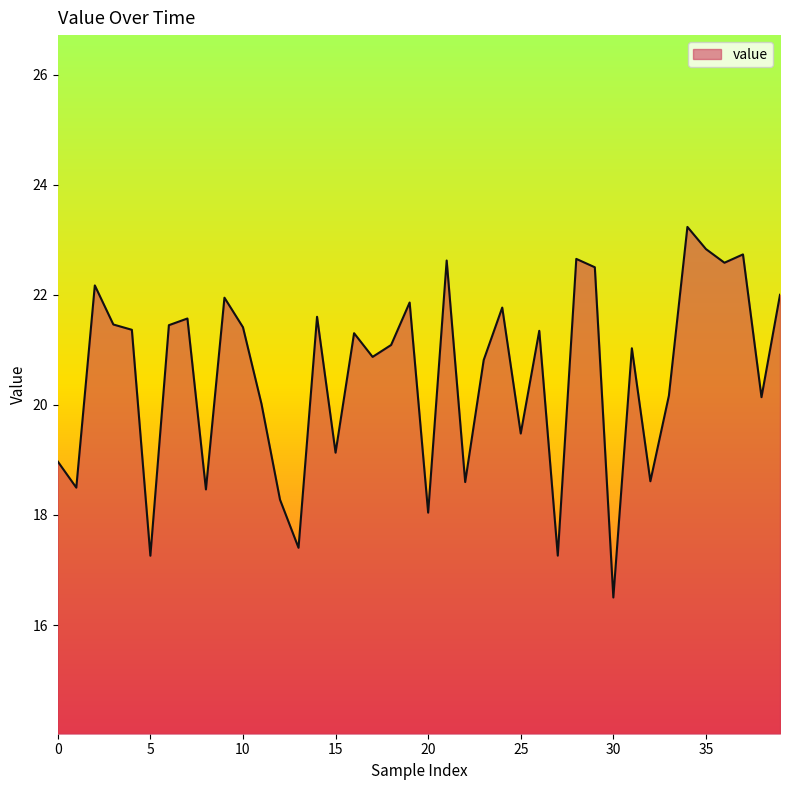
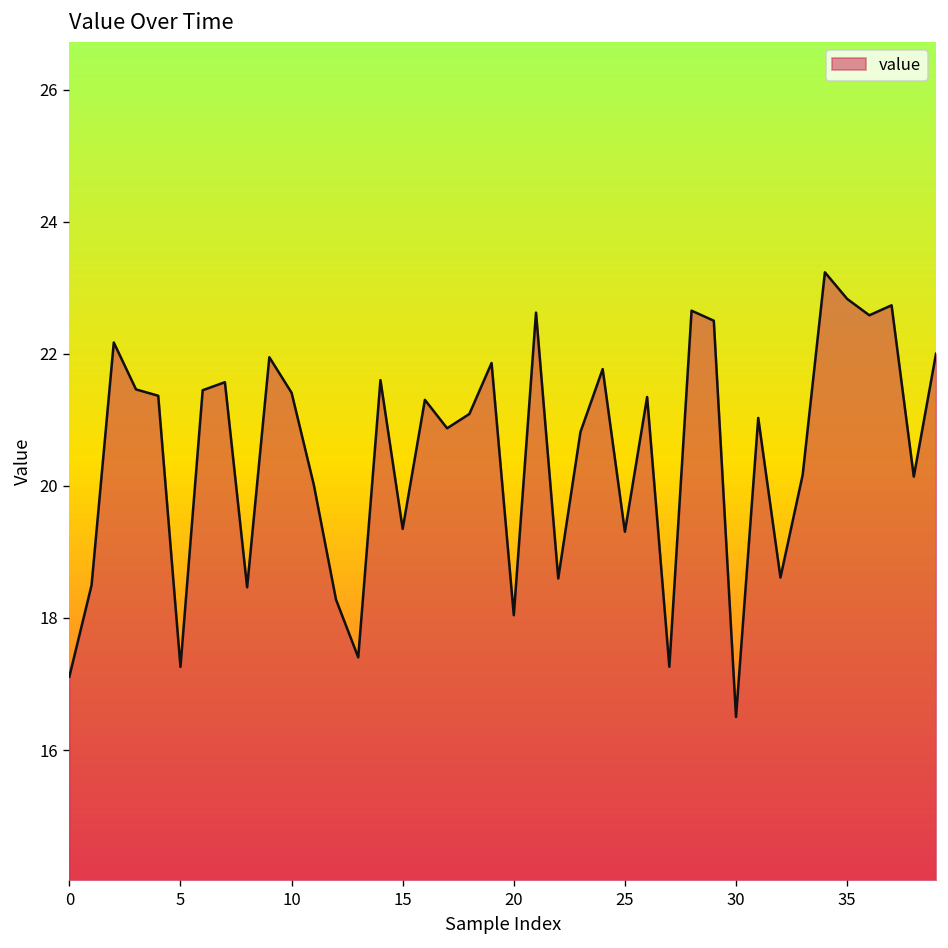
  {
-   "0": 19.0,
+   "0": 17.1,
    "5": 17.3,
    "10": 21.4,
-   "15": 19.1,
+   "15": 19.3,
    "20": 18.0,
-   "25": 19.5,
+   "25": 19.3,
    "30": 16.5,
    "35": 22.8
  }
